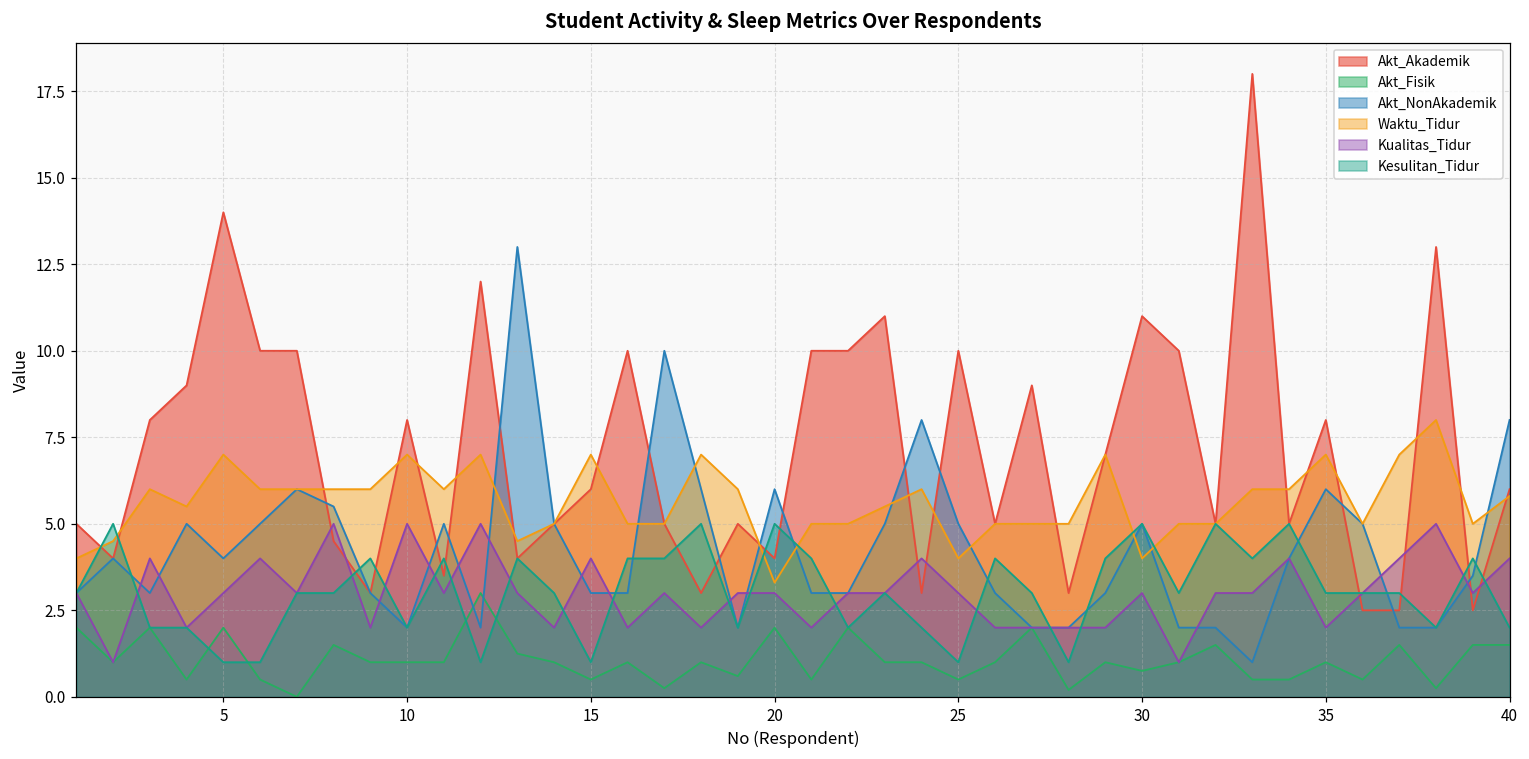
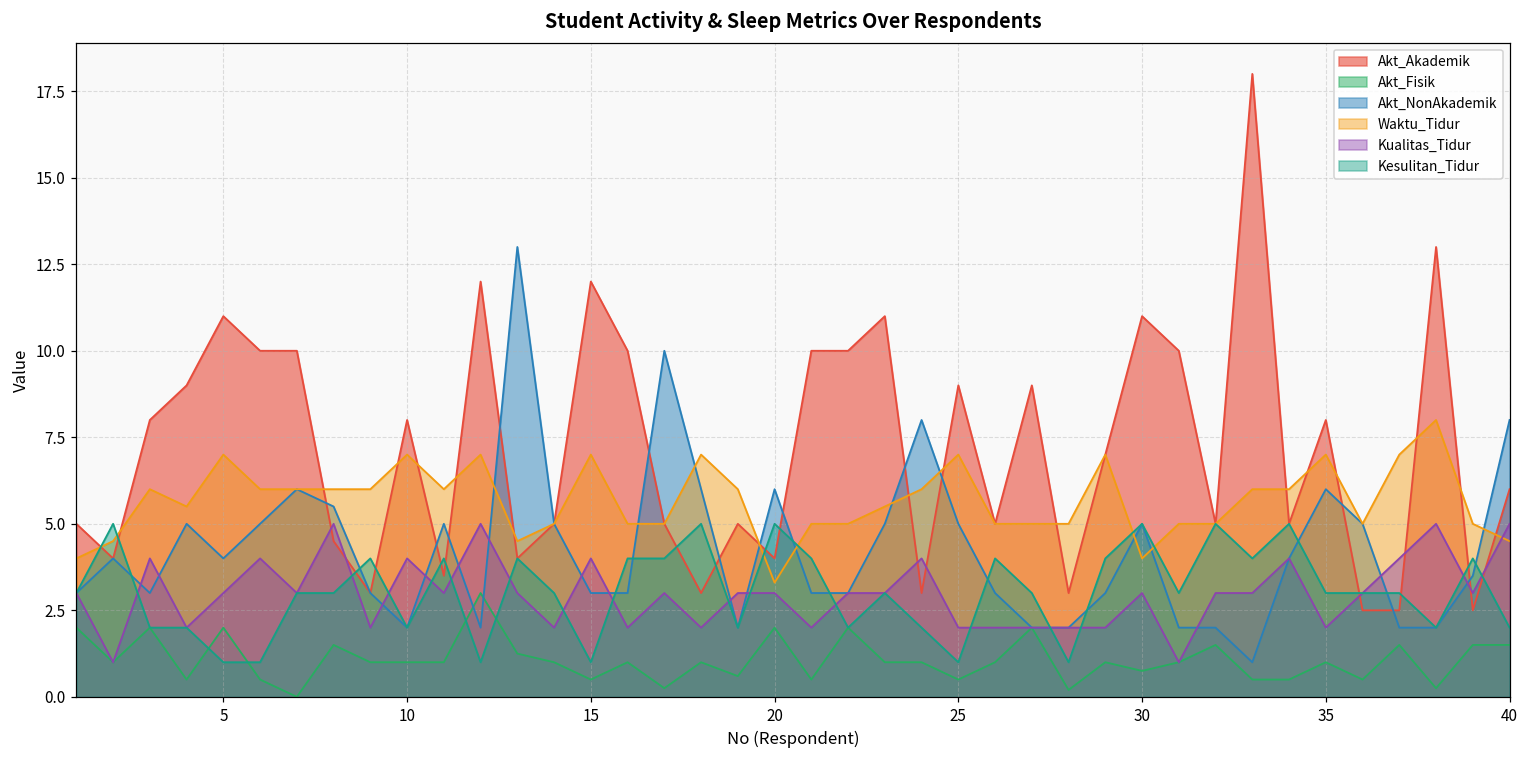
  {
    "Akt_Akademik": {
-     "5": 14,
+     "5": 11,
      "10": 8,
-     "15": 6,
+     "15": 12,
      "20": 4,
-     "25": 10,
+     "25": 9,
      "30": 11,
      "35": 8,
      "40": 6
    },
    "Waktu_Tidur": {
      "5": 7.0,
      "10": 7.0,
      "15": 7.0,
      "20": 3.3,
-     "25": 4,
+     "25": 7,
      "30": 4.0,
      "35": 7.0,
-     "40": 5.8
+     "40": 4.5
    },
    "Kualitas_Tidur": {
      "5": 3,
-     "10": 5,
+     "10": 4,
      "15": 4,
      "20": 3,
-     "25": 3,
+     "25": 2,
      "30": 3,
      "35": 2,
-     "40": 4
+     "40": 5
    }
  }
